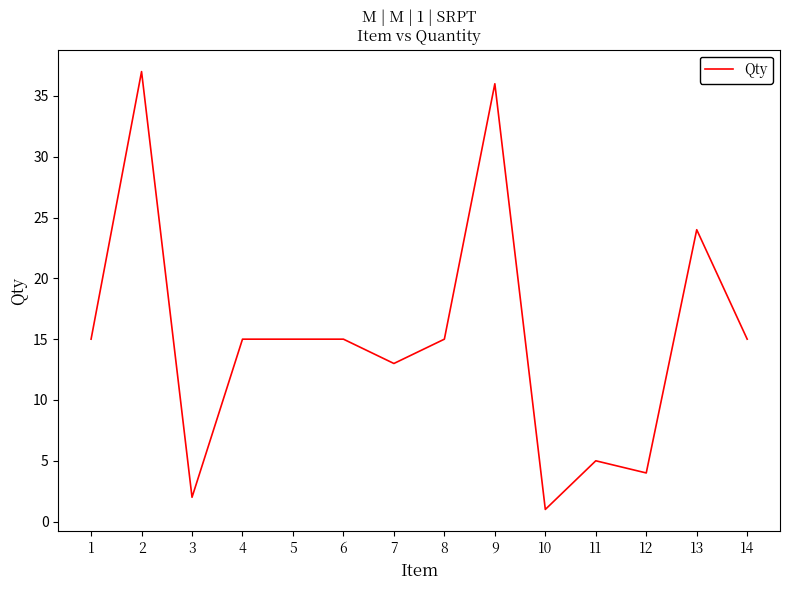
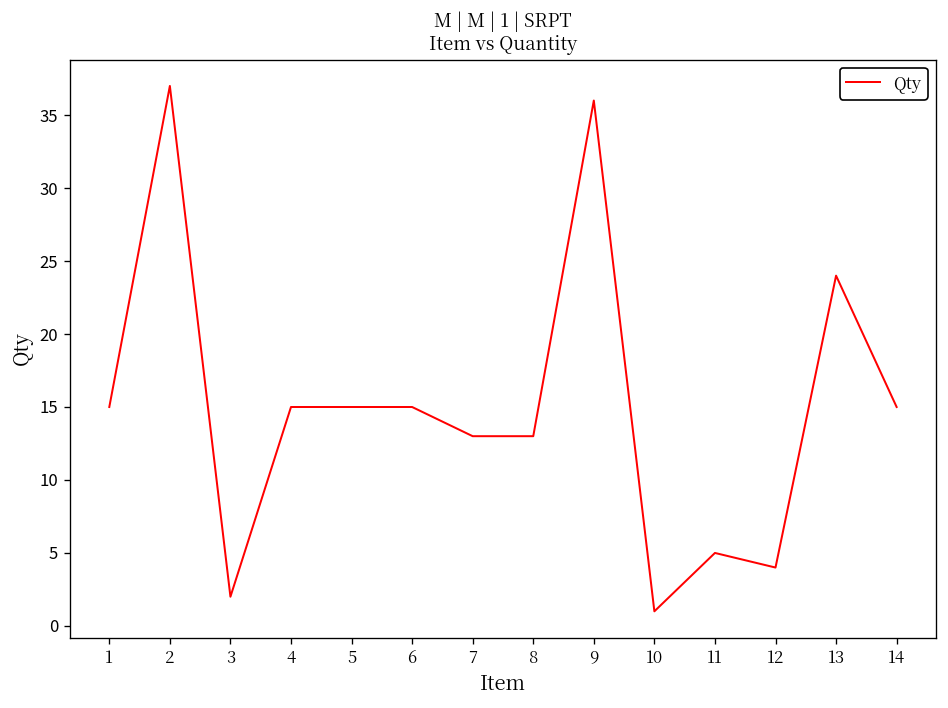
  {
    "1": 15,
    "2": 37,
    "3": 2,
    "4": 15,
    "5": 15,
    "6": 15,
    "7": 13,
-   "8": 15,
+   "8": 13,
    "9": 36,
    "10": 1,
    "11": 5,
    "12": 4,
    "13": 24,
    "14": 15
  }
